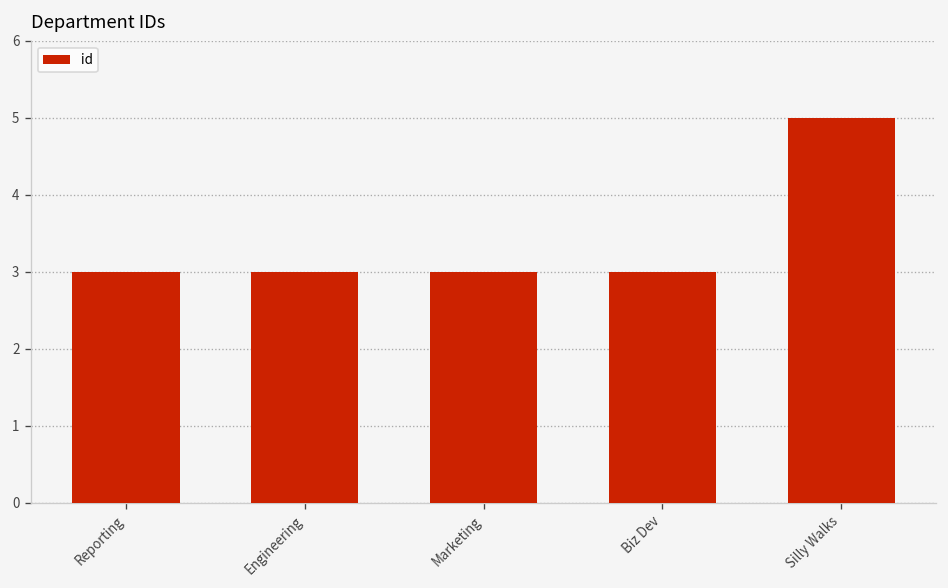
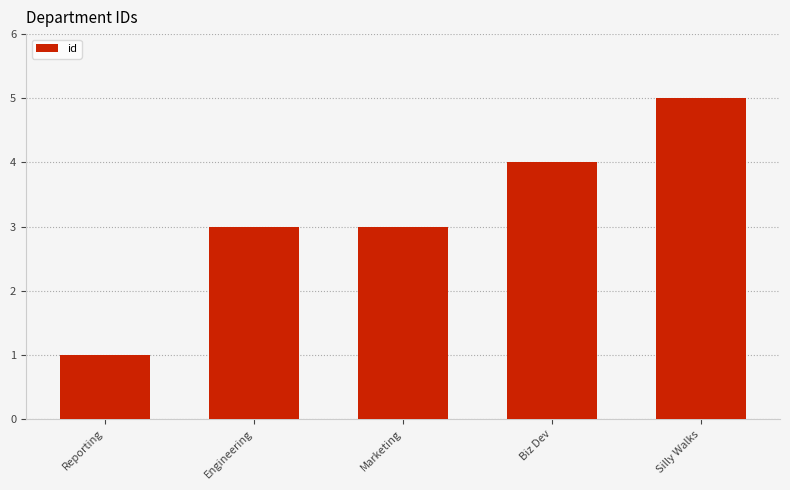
  {
-   "Reporting": 3,
+   "Reporting": 1,
    "Engineering": 3,
    "Marketing": 3,
-   "Biz Dev": 3,
+   "Biz Dev": 4,
    "Silly Walks": 5
  }
